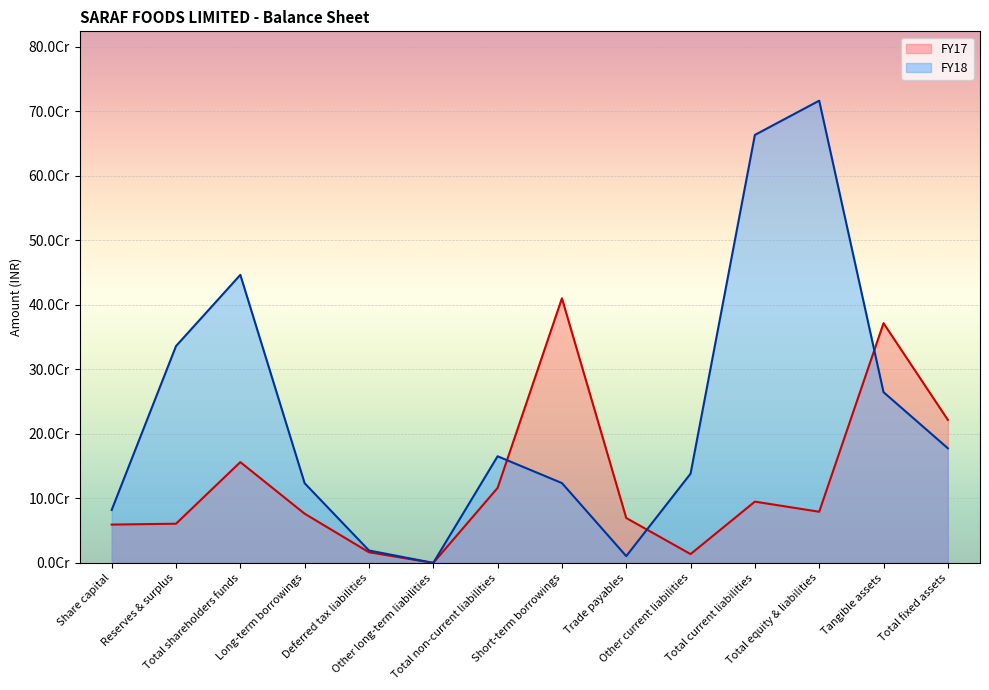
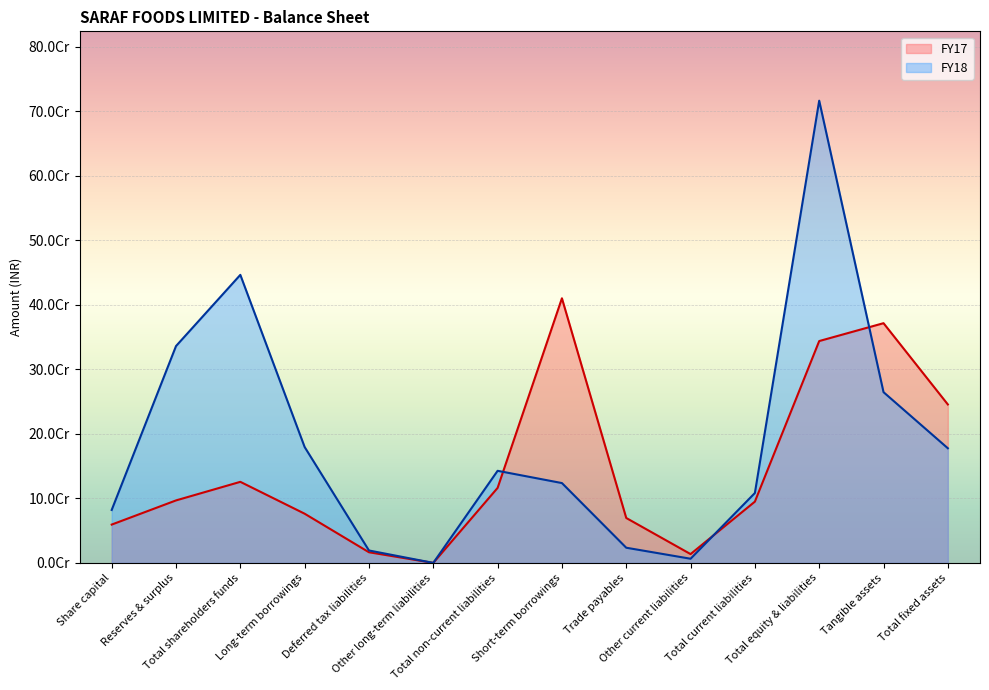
  {
    "FY17": {
      "Share capital": "6Cr",
-     "Reserves & surplus": "6Cr",
-     "Total shareholders funds": "16Cr",
+     "Reserves & surplus": "10Cr",
+     "Total shareholders funds": "13Cr",
      "Long-term borrowings": "8Cr",
      "Total non-current liabilities": "12Cr",
      "Short-term borrowings": "41Cr",
      "Trade payables": "7Cr",
      "Other current liabilities": "1Cr",
      "Total current liabilities": "9Cr",
-     "Total equity & liabilities": "8Cr",
+     "Total equity & liabilities": "34Cr",
      "Tangible assets": "37Cr",
-     "Total fixed assets": "22Cr"
+     "Total fixed assets": "25Cr"
    },
    "FY18": {
      "Share capital": "8Cr",
      "Reserves & surplus": "34Cr",
      "Total shareholders funds": "45Cr",
-     "Long-term borrowings": "12Cr",
-     "Total non-current liabilities": "17Cr",
+     "Long-term borrowings": "18Cr",
+     "Total non-current liabilities": "14Cr",
      "Short-term borrowings": "12Cr",
-     "Trade payables": "1Cr",
-     "Other current liabilities": "14Cr",
-     "Total current liabilities": "66Cr",
+     "Trade payables": "2Cr",
+     "Other current liabilities": "1Cr",
+     "Total current liabilities": "11Cr",
      "Total equity & liabilities": "72Cr",
      "Tangible assets": "26Cr",
      "Total fixed assets": "18Cr"
    }
  }
